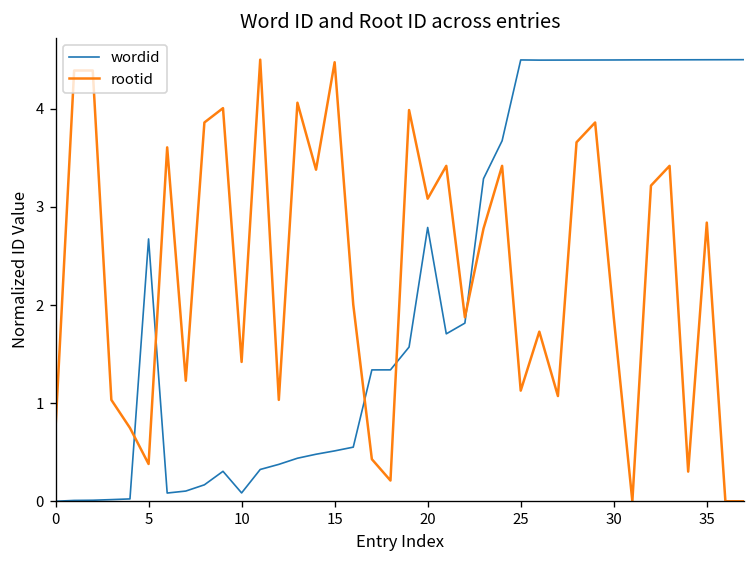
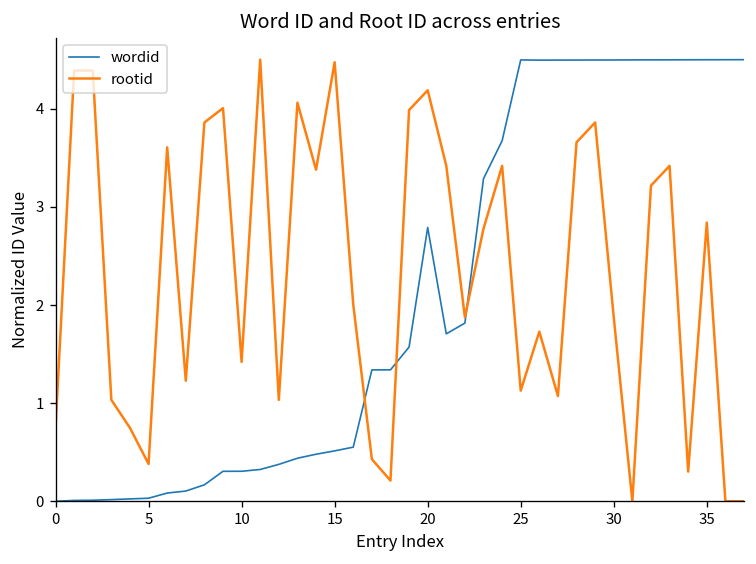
  {
    "wordid": {
      "0": 0.0,
-     "5": 2.7,
-     "10": 0.1,
+     "5": 0.0,
+     "10": 0.3,
      "15": 0.5,
      "20": 2.8,
      "25": 4.5,
      "30": 4.5,
      "35": 4.5
    },
    "rootid": {
      "0": 0.7,
      "5": 0.4,
      "10": 1.4,
      "15": 4.5,
-     "20": 3.1,
+     "20": 4.2,
      "25": 1.1,
      "30": 1.9,
      "35": 2.8
    }
  }
